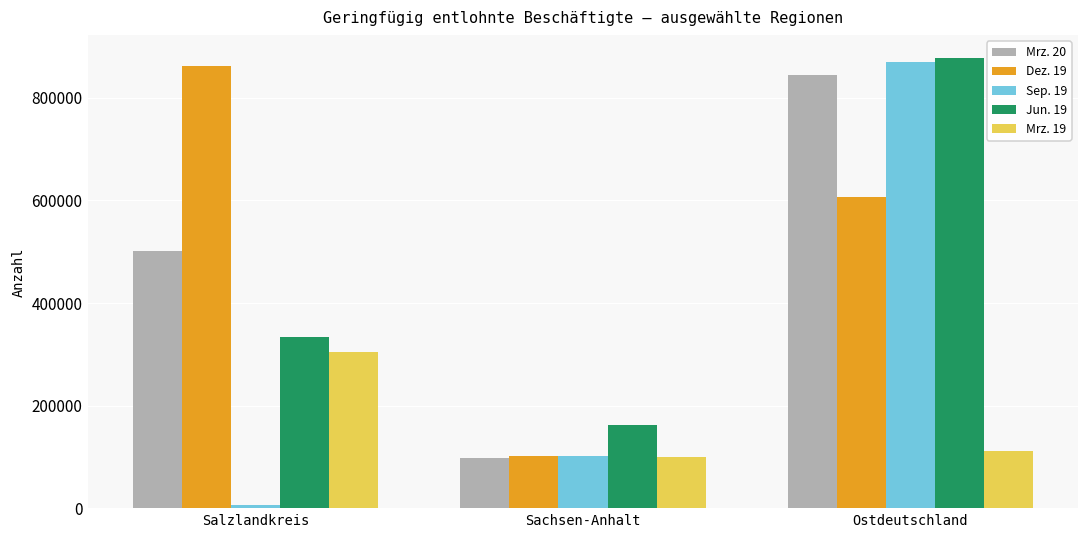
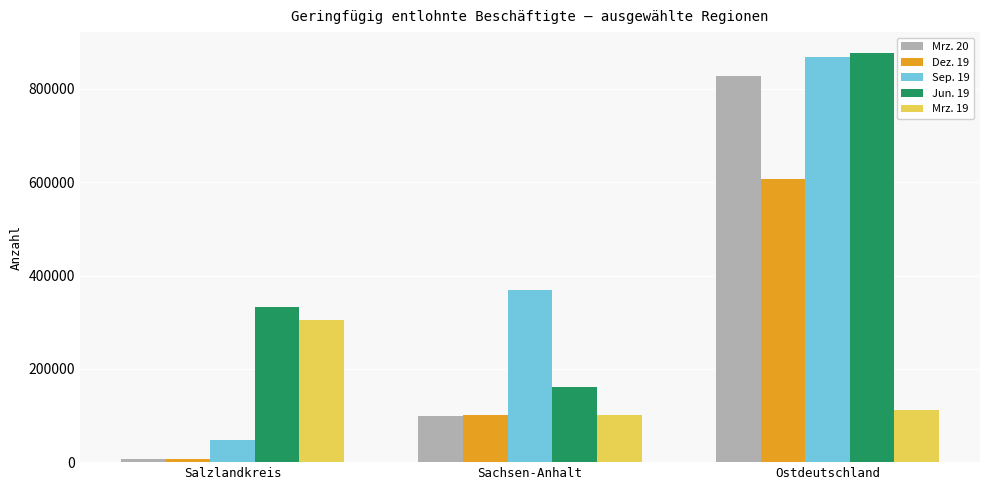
  {
    "Mrz. 20": {
-     "Salzlandkreis": 500000,
+     "Salzlandkreis": 10000,
      "Sachsen-Anhalt": 100000,
-     "Ostdeutschland": 850000
+     "Ostdeutschland": 830000
    },
    "Dez. 19": {
-     "Salzlandkreis": 860000,
+     "Salzlandkreis": 10000,
      "Sachsen-Anhalt": 100000,
      "Ostdeutschland": 610000
    },
    "Sep. 19": {
-     "Salzlandkreis": 10000,
-     "Sachsen-Anhalt": 100000,
+     "Salzlandkreis": 50000,
+     "Sachsen-Anhalt": 370000,
      "Ostdeutschland": 870000
    },
    "Jun. 19": {
      "Salzlandkreis": 330000,
      "Sachsen-Anhalt": 160000,
      "Ostdeutschland": 880000
    },
    "Mrz. 19": {
      "Salzlandkreis": 300000,
      "Sachsen-Anhalt": 100000,
      "Ostdeutschland": 110000
    }
  }
